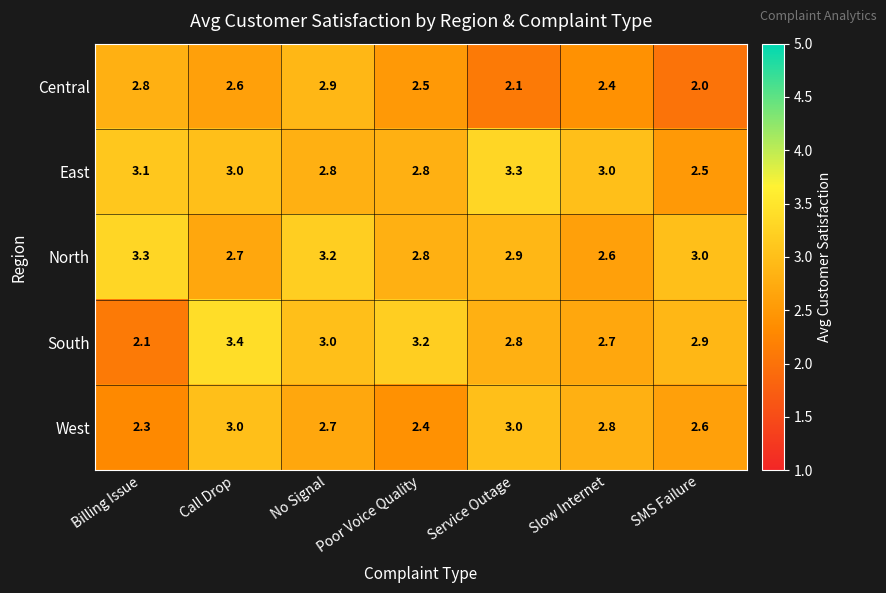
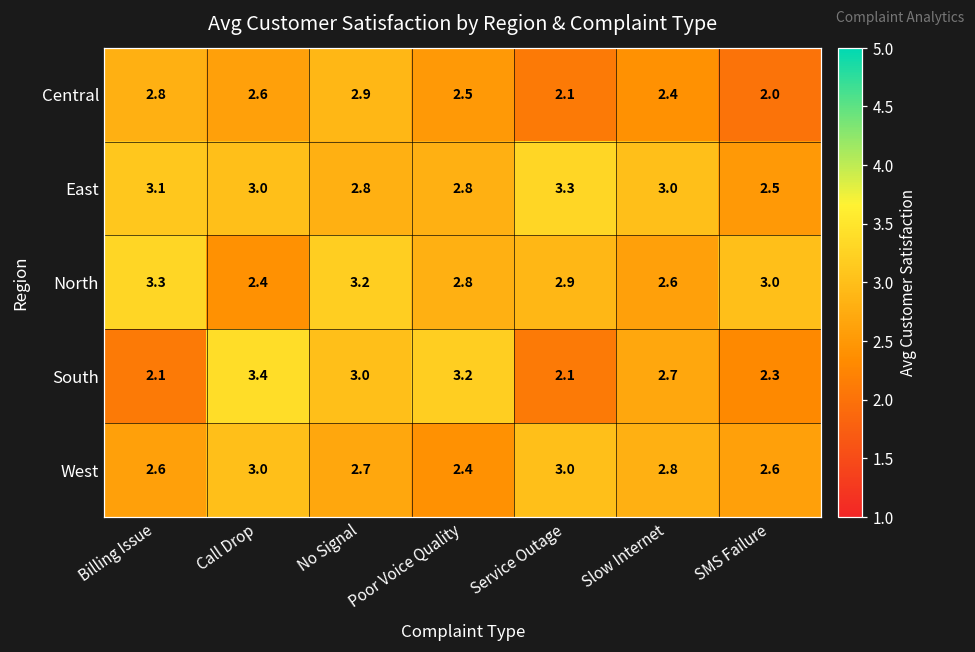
  {
    "Central": {
      "Billing Issue": 2.8,
      "Call Drop": 2.6,
      "No Signal": 2.9,
      "Poor Voice Quality": 2.5,
      "Service Outage": 2.1,
      "Slow Internet": 2.4,
      "SMS Failure": 2.0
    },
    "East": {
      "Billing Issue": 3.1,
      "Call Drop": 3.0,
      "No Signal": 2.8,
      "Poor Voice Quality": 2.8,
      "Service Outage": 3.3,
      "Slow Internet": 3.0,
      "SMS Failure": 2.5
    },
    "North": {
      "Billing Issue": 3.3,
-     "Call Drop": 2.7,
+     "Call Drop": 2.4,
      "No Signal": 3.2,
      "Poor Voice Quality": 2.8,
      "Service Outage": 2.9,
      "Slow Internet": 2.6,
      "SMS Failure": 3.0
    },
    "South": {
      "Billing Issue": 2.1,
      "Call Drop": 3.4,
      "No Signal": 3.0,
      "Poor Voice Quality": 3.2,
-     "Service Outage": 2.8,
+     "Service Outage": 2.1,
      "Slow Internet": 2.7,
-     "SMS Failure": 2.9
+     "SMS Failure": 2.3
    },
    "West": {
-     "Billing Issue": 2.3,
+     "Billing Issue": 2.6,
      "Call Drop": 3.0,
      "No Signal": 2.7,
      "Poor Voice Quality": 2.4,
      "Service Outage": 3.0,
      "Slow Internet": 2.8,
      "SMS Failure": 2.6
    }
  }
